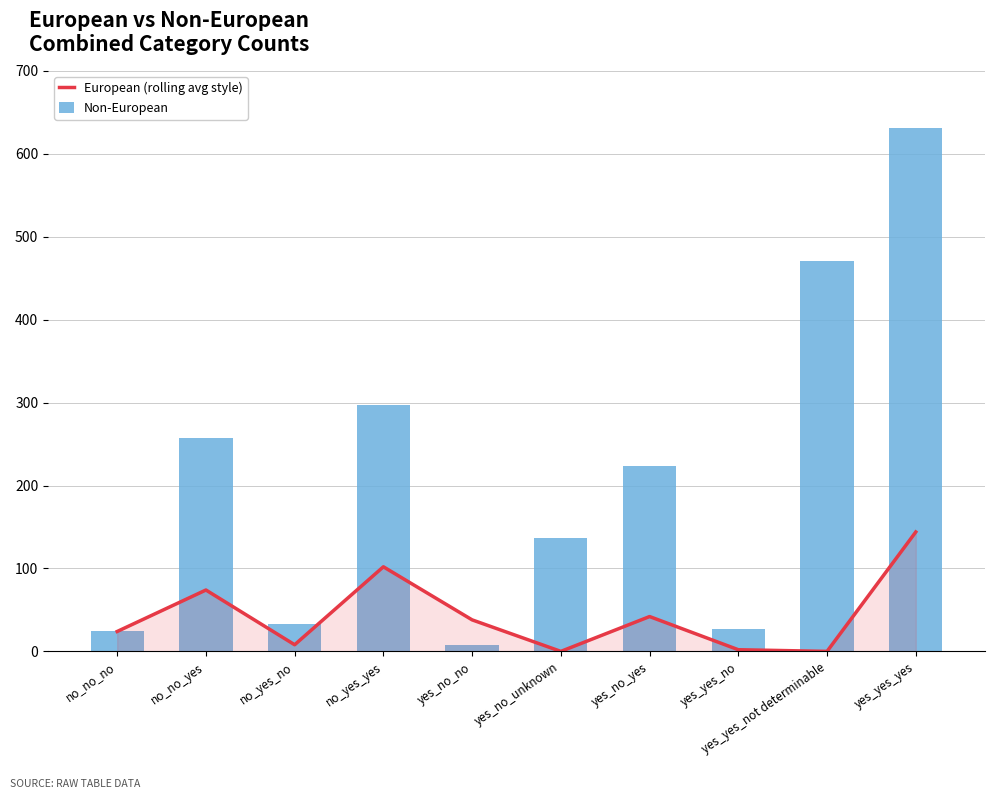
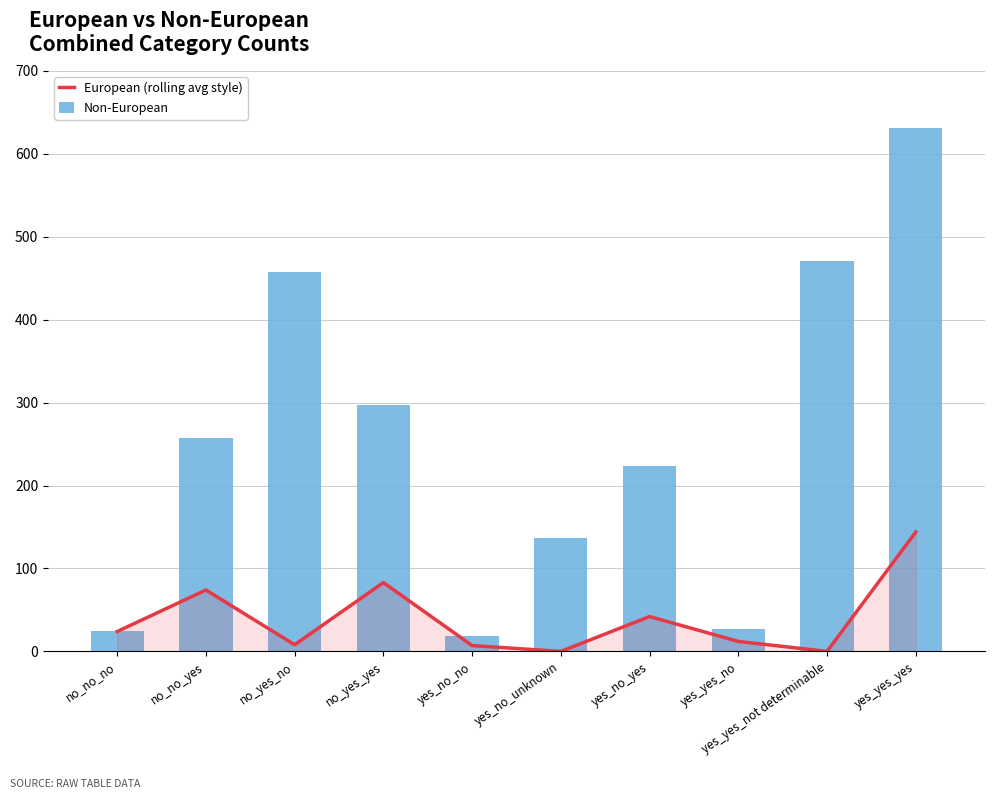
  {
    "European (rolling avg style)": {
      "no_no_no": 20,
      "no_no_yes": 70,
      "no_yes_no": 10,
-     "no_yes_yes": 100,
-     "yes_no_no": 40,
+     "no_yes_yes": 80,
+     "yes_no_no": 10,
      "yes_no_unknown": 0,
      "yes_no_yes": 40,
-     "yes_yes_no": 0,
+     "yes_yes_no": 10,
      "yes_yes_not determinable": 0,
      "yes_yes_yes": 140
    },
    "Non-European": {
      "no_no_no": 30,
      "no_no_yes": 260,
-     "no_yes_no": 30,
+     "no_yes_no": 460,
      "no_yes_yes": 300,
-     "yes_no_no": 10,
+     "yes_no_no": 20,
      "yes_no_unknown": 140,
      "yes_no_yes": 220,
      "yes_yes_no": 30,
      "yes_yes_not determinable": 470,
      "yes_yes_yes": 630
    }
  }
